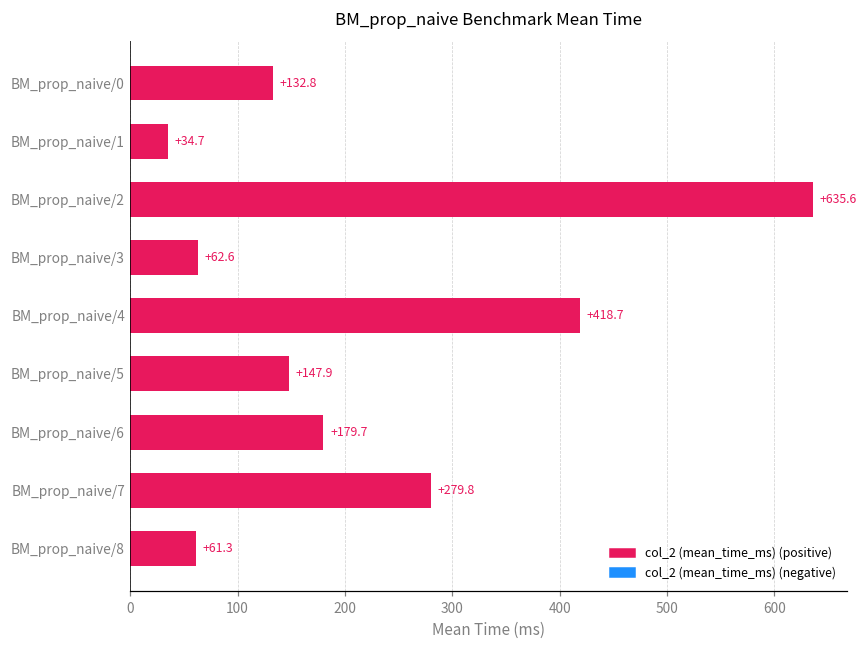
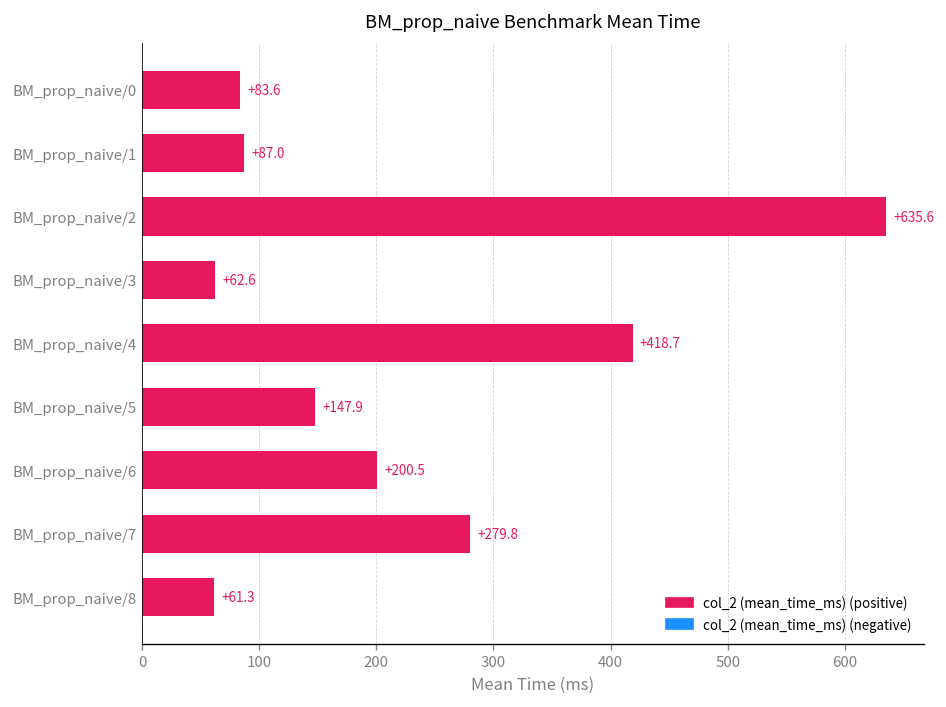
  {
-   "BM_prop_naive/0": "+132.8",
-   "BM_prop_naive/1": "+34.7",
+   "BM_prop_naive/0": "+83.6",
+   "BM_prop_naive/1": "+87.0",
    "BM_prop_naive/2": "+635.6",
    "BM_prop_naive/3": "+62.6",
    "BM_prop_naive/4": "+418.7",
    "BM_prop_naive/5": "+147.9",
-   "BM_prop_naive/6": "+179.7",
+   "BM_prop_naive/6": "+200.5",
    "BM_prop_naive/7": "+279.8",
    "BM_prop_naive/8": "+61.3"
  }
